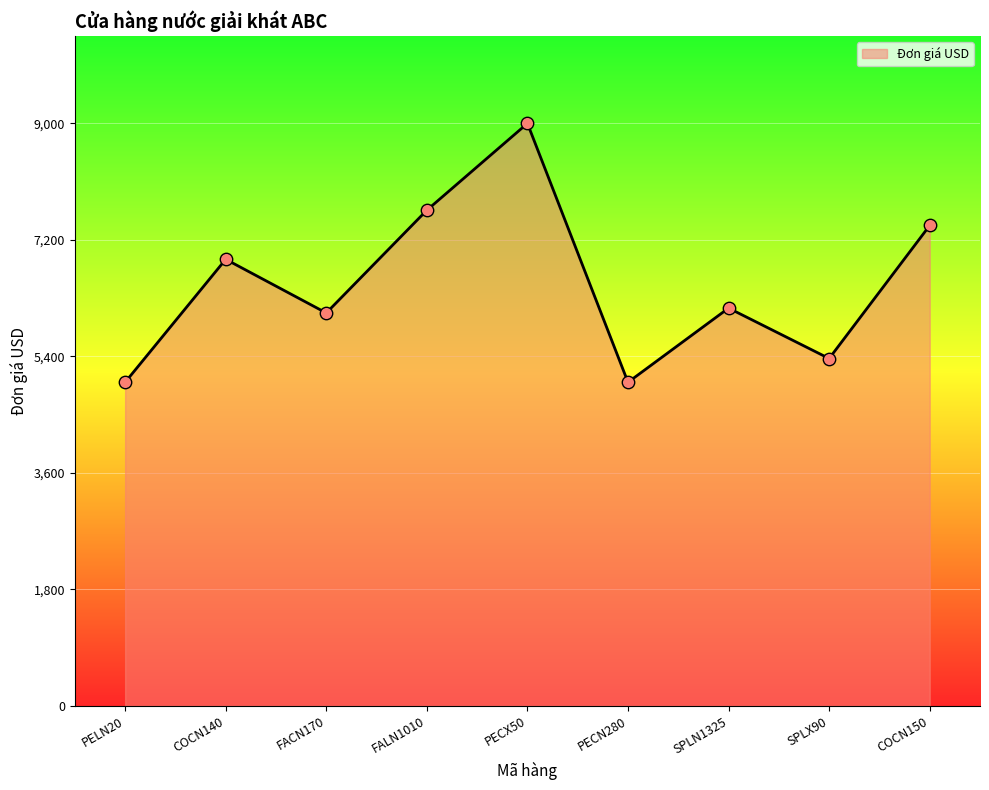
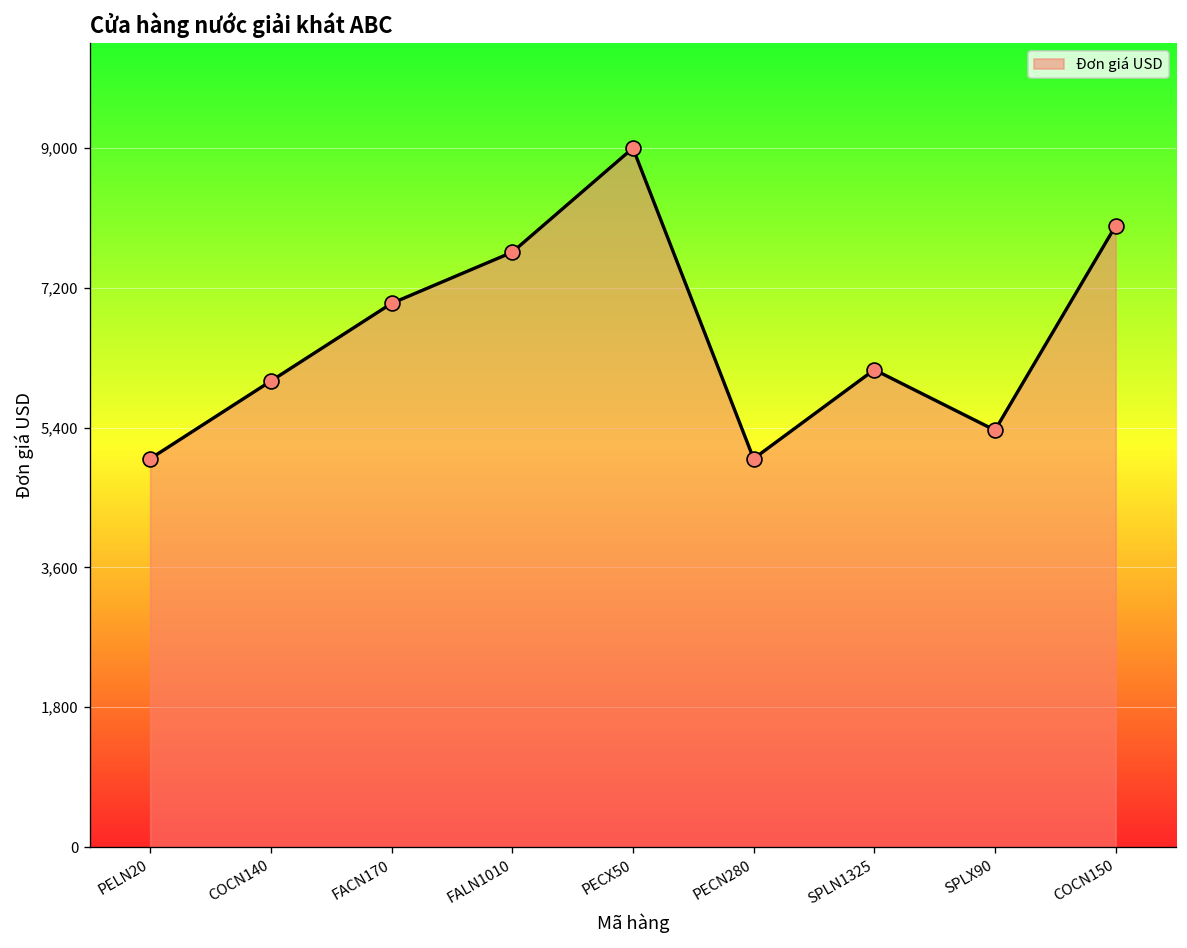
  {
    "PELN20": "5,000",
-   "COCN140": "6,900",
-   "FACN170": "6,100",
+   "COCN140": "6,000",
+   "FACN170": "7,000",
    "FALN1010": "7,700",
    "PECX50": "9,000",
    "PECN280": "5,000",
    "SPLN1325": "6,100",
    "SPLX90": "5,400",
-   "COCN150": "7,400"
+   "COCN150": "8,000"
  }
